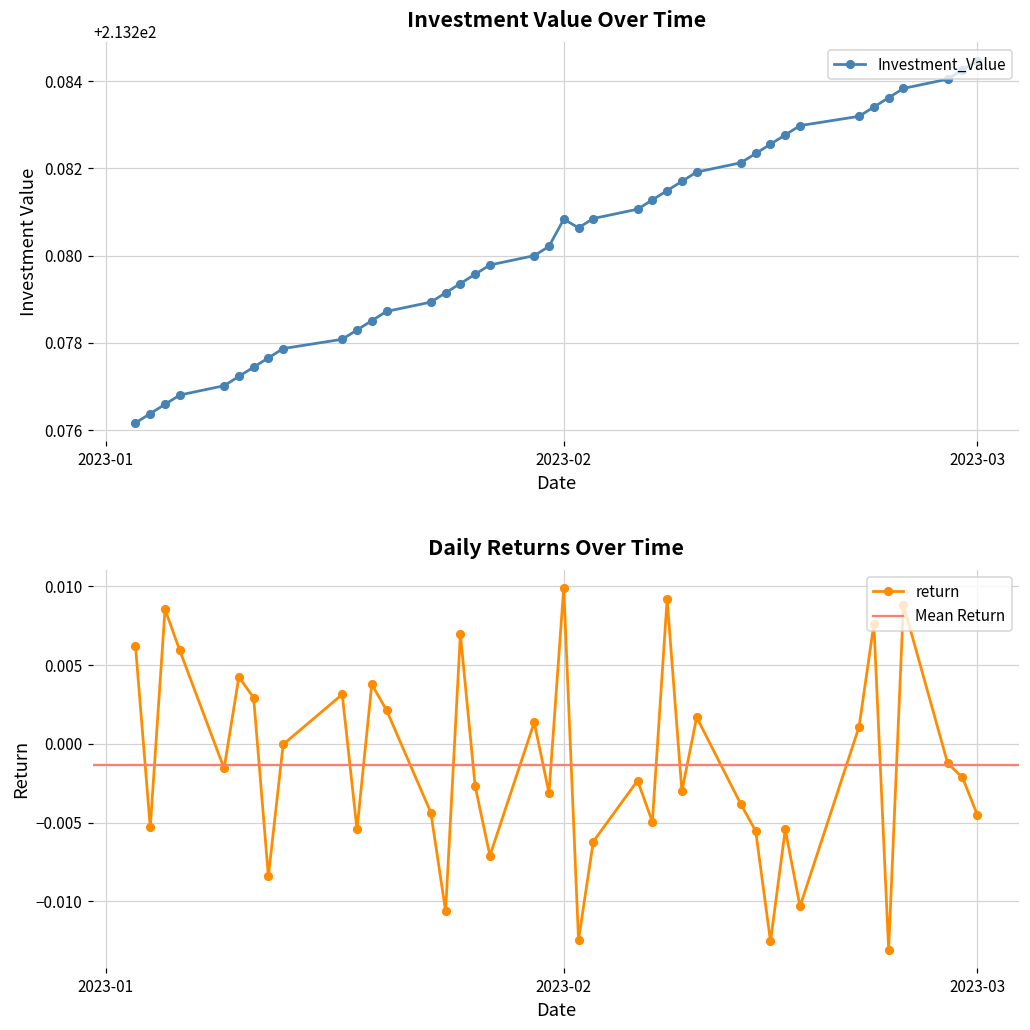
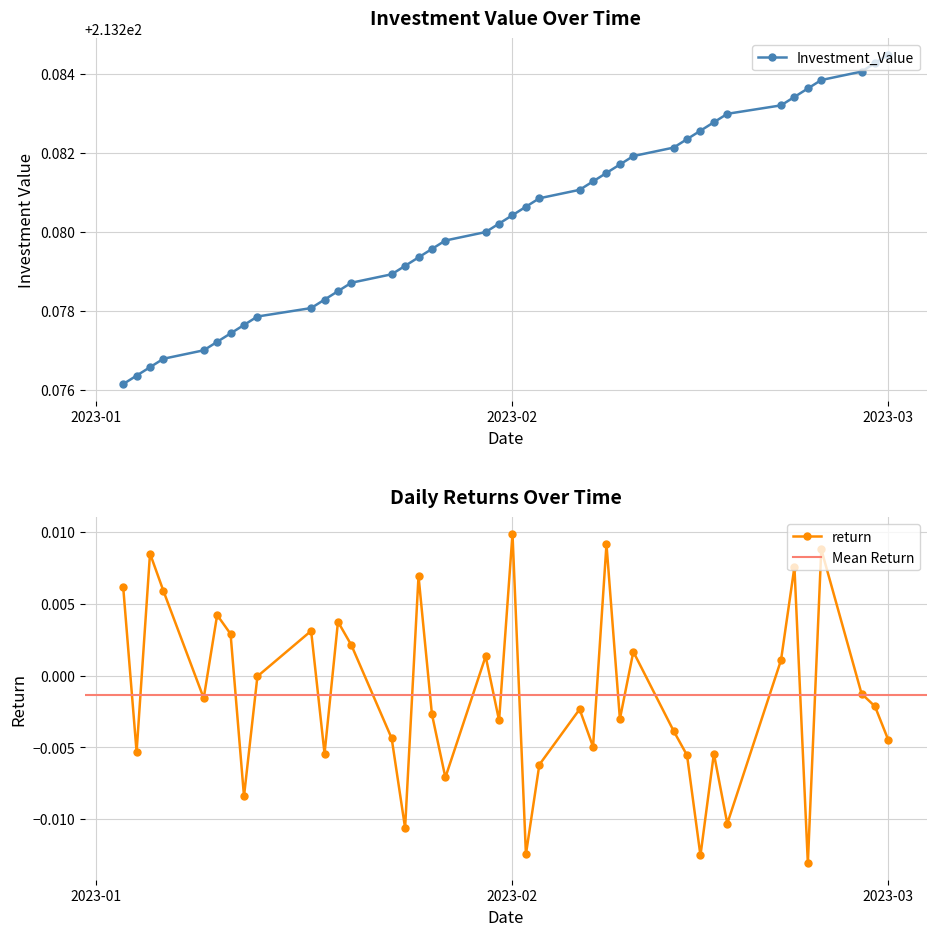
  {
    "Investment Value Over Time": {
-     "2023-02": 213.2808
+     "2023-02": 213.2804
    },
    "Daily Returns Over Time": {
      "2023-02": 0.0099,
      "2023-03": -0.0045
    }
  }
